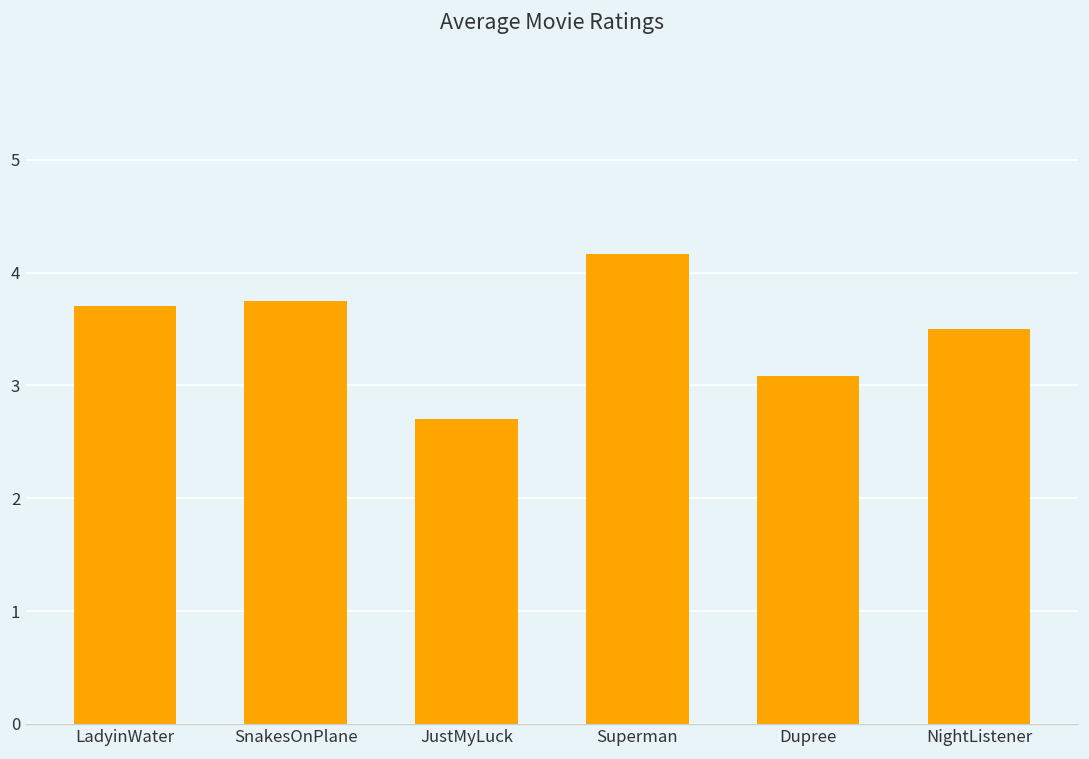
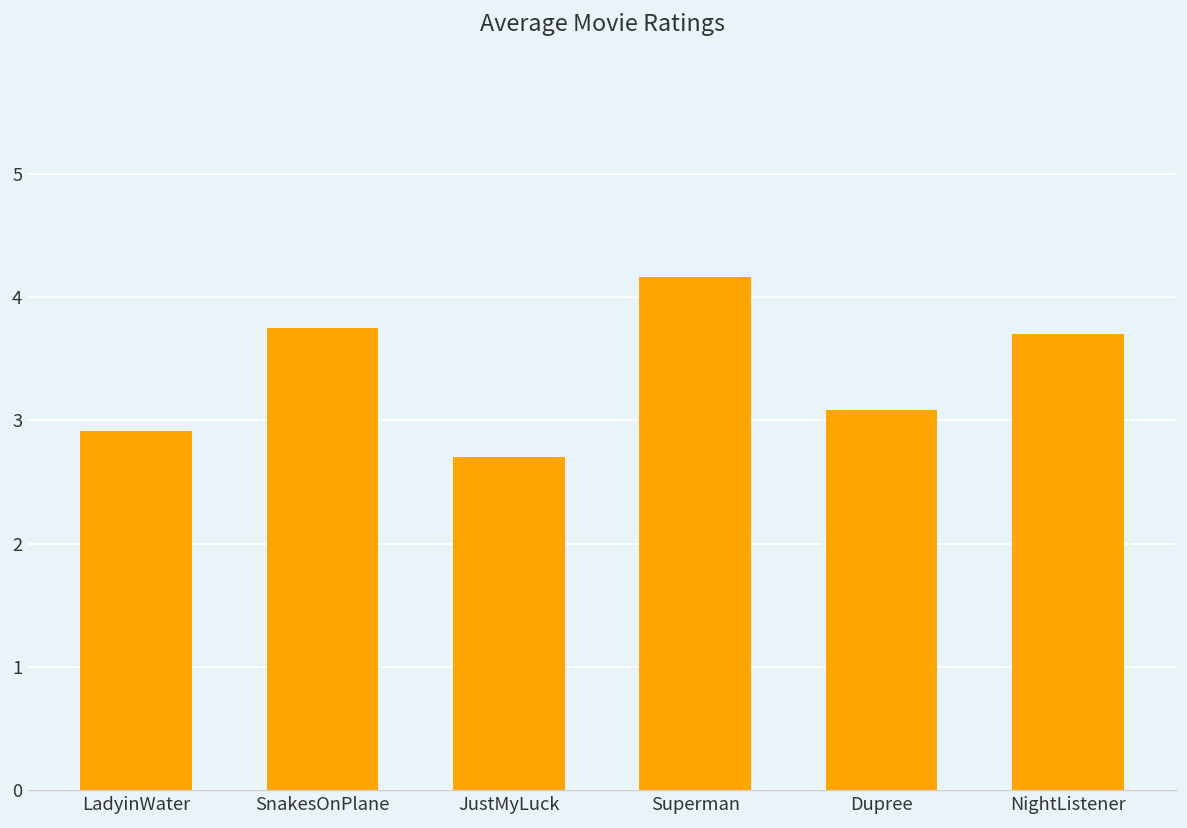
  {
-   "LadyinWater": 3.70,
+   "LadyinWater": 2.92,
    "SnakesOnPlane": 3.75,
    "JustMyLuck": 2.70,
    "Superman": 4.17,
    "Dupree": 3.09,
-   "NightListener": 3.5
+   "NightListener": 3.7
  }
